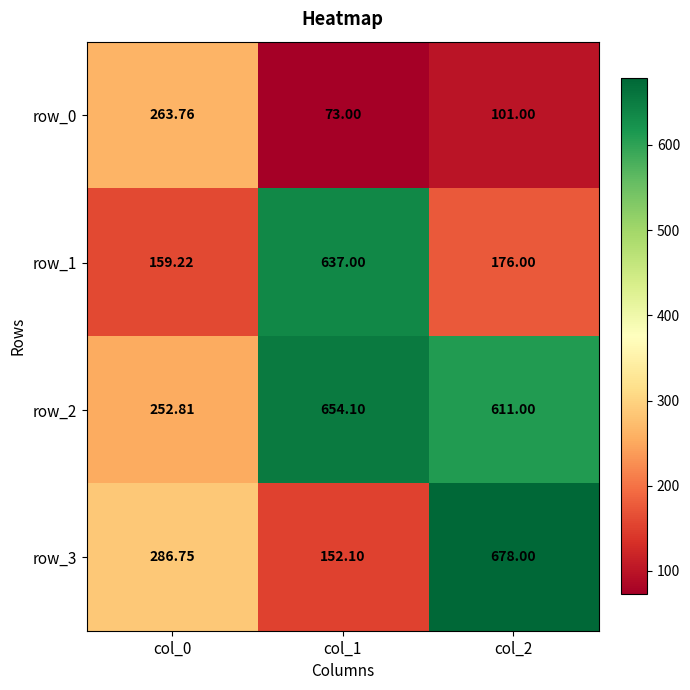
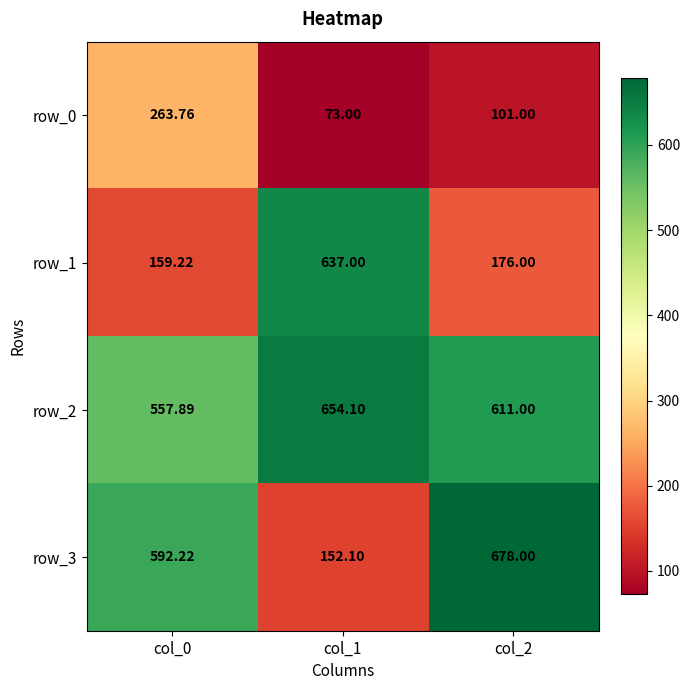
  {
    "row_0": {
      "col_0": 263.76,
      "col_1": 73.00,
      "col_2": 101.00
    },
    "row_1": {
      "col_0": 159.22,
      "col_1": 637.00,
      "col_2": 176.00
    },
    "row_2": {
-     "col_0": 252.81,
+     "col_0": 557.89,
      "col_1": 654.10,
      "col_2": 611.00
    },
    "row_3": {
-     "col_0": 286.75,
+     "col_0": 592.22,
      "col_1": 152.10,
      "col_2": 678.00
    }
  }
